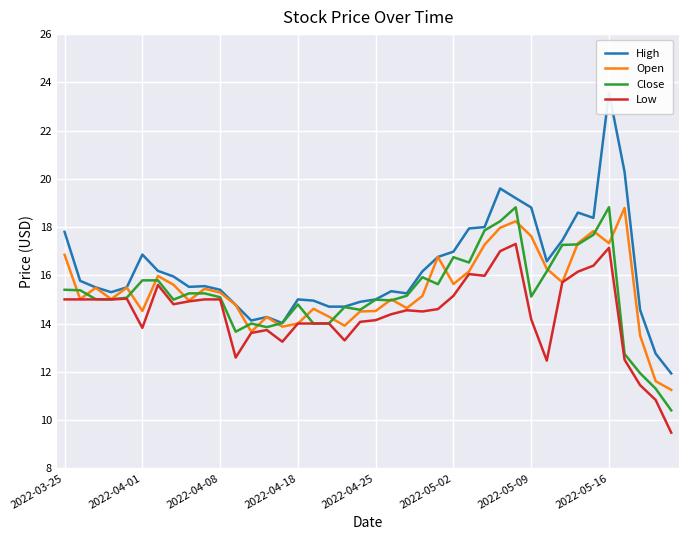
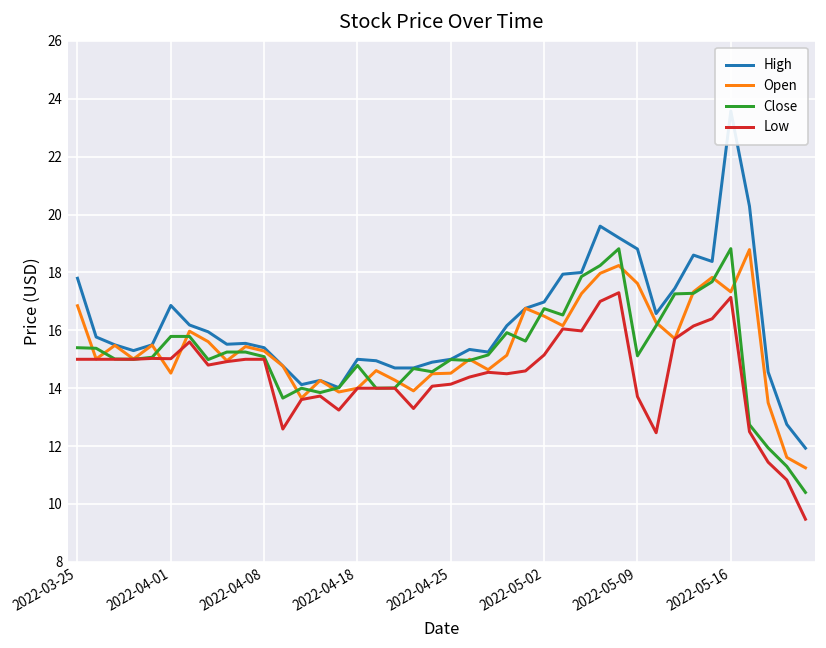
  {
    "High": {
      "2022-03-25": 17.8,
      "2022-04-01": 16.9,
      "2022-04-08": 15.4,
      "2022-04-18": 15.0,
      "2022-05-02": 17.0,
      "2022-05-09": 18.8
    },
    "Open": {
      "2022-03-25": 16.9,
      "2022-04-01": 14.5,
      "2022-04-08": 15.3,
      "2022-04-25": 14.5,
-     "2022-05-02": 15.6,
+     "2022-05-02": 16.5,
      "2022-05-09": 17.6,
      "2022-05-16": 17.3
    },
    "Close": {
      "2022-03-25": 15.4,
      "2022-04-01": 15.8,
      "2022-04-18": 14.8,
      "2022-05-02": 16.8,
      "2022-05-09": 15.1,
      "2022-05-16": 18.8
    },
    "Low": {
      "2022-03-25": 15.0,
-     "2022-04-01": 13.8,
+     "2022-04-01": 15.0,
      "2022-04-25": 14.1,
      "2022-05-02": 15.1,
-     "2022-05-09": 14.2,
+     "2022-05-09": 13.7,
      "2022-05-16": 17.1
    }
  }
